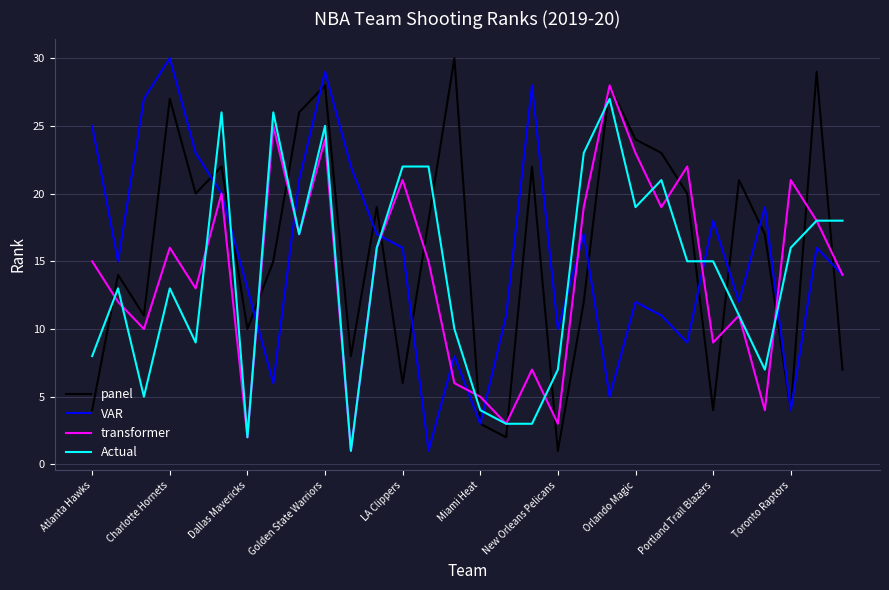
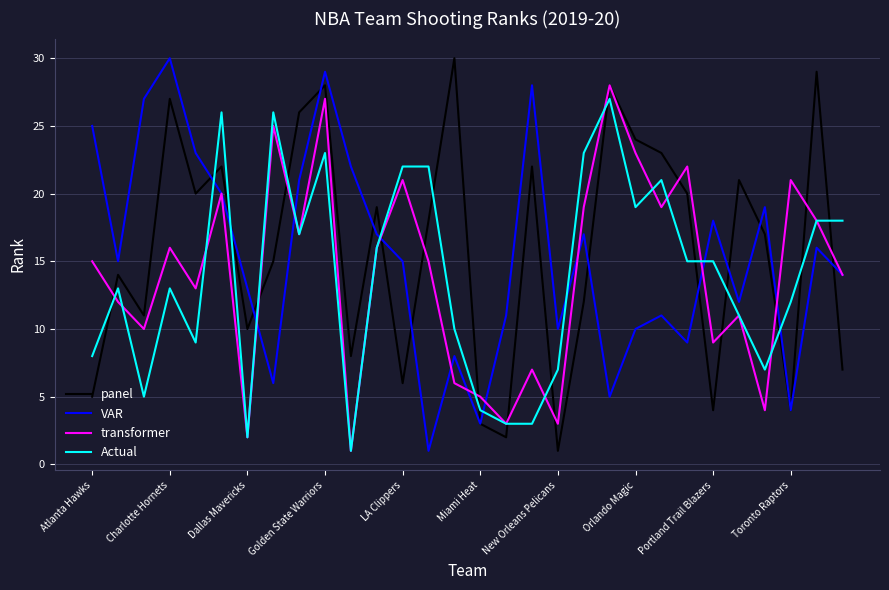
  {
    "panel": {
-     "Atlanta Hawks": 4,
+     "Atlanta Hawks": 5,
      "Charlotte Hornets": 27,
      "Dallas Mavericks": 10,
      "Golden State Warriors": 28,
      "LA Clippers": 6,
      "New Orleans Pelicans": 1,
      "Orlando Magic": 24,
      "Portland Trail Blazers": 4
    },
    "VAR": {
      "Atlanta Hawks": 25,
      "Charlotte Hornets": 30,
      "Dallas Mavericks": 13,
      "Golden State Warriors": 29,
-     "LA Clippers": 16,
+     "LA Clippers": 15,
      "New Orleans Pelicans": 10,
-     "Orlando Magic": 12,
+     "Orlando Magic": 10,
      "Portland Trail Blazers": 18
    },
    "transformer": {
      "Atlanta Hawks": 15,
      "Charlotte Hornets": 16,
-     "Golden State Warriors": 24,
+     "Golden State Warriors": 27,
      "LA Clippers": 21,
      "Miami Heat": 5,
      "New Orleans Pelicans": 3,
      "Orlando Magic": 23,
      "Portland Trail Blazers": 9,
      "Toronto Raptors": 21
    },
    "Actual": {
      "Atlanta Hawks": 8,
      "Charlotte Hornets": 13,
-     "Golden State Warriors": 25,
+     "Golden State Warriors": 23,
      "LA Clippers": 22,
      "Miami Heat": 4,
      "New Orleans Pelicans": 7,
      "Orlando Magic": 19,
      "Portland Trail Blazers": 15,
-     "Toronto Raptors": 16
+     "Toronto Raptors": 12
    }
  }
